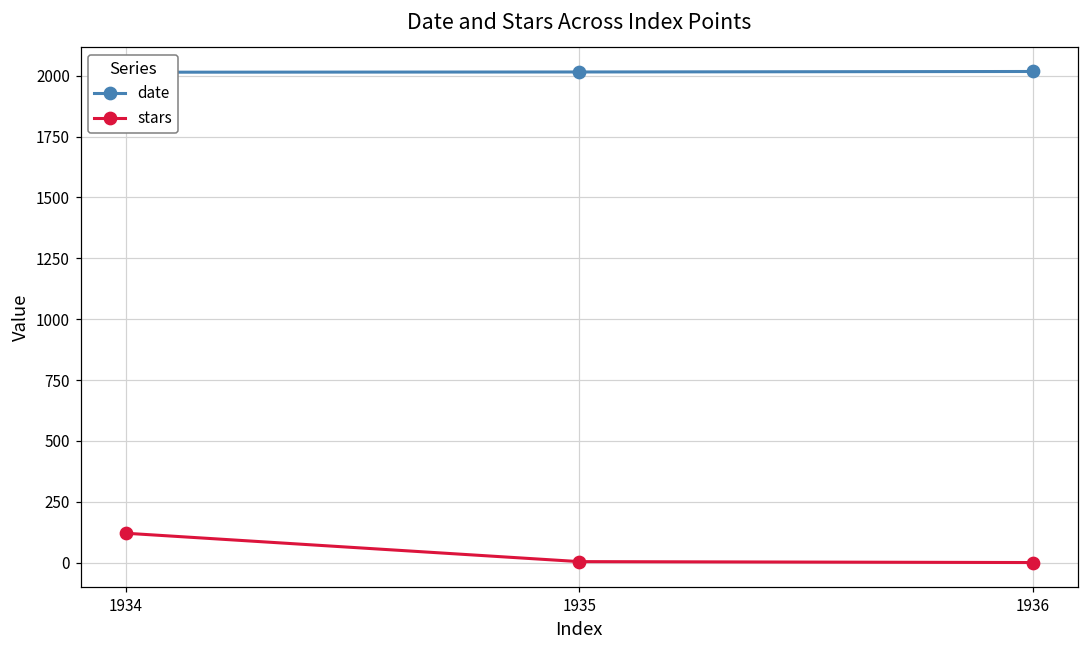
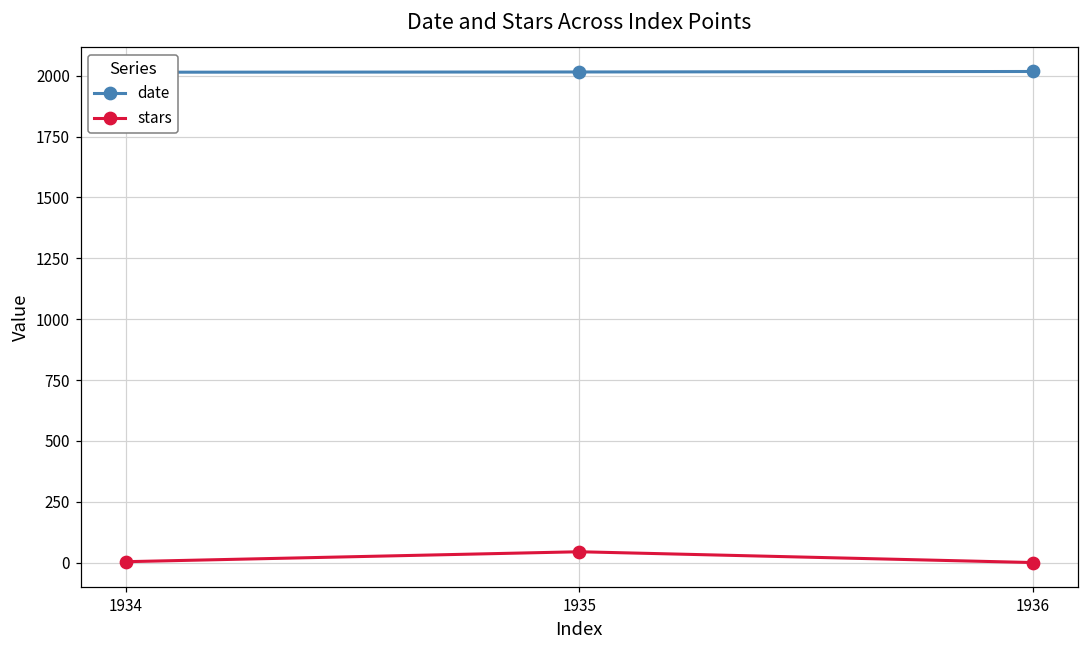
  {
    "date": {
      "1935": 2020,
      "1936": 2020
    },
    "stars": {
-     "1934": 120,
-     "1935": 0,
+     "1934": 0,
+     "1935": 50,
      "1936": 0
    }
  }
